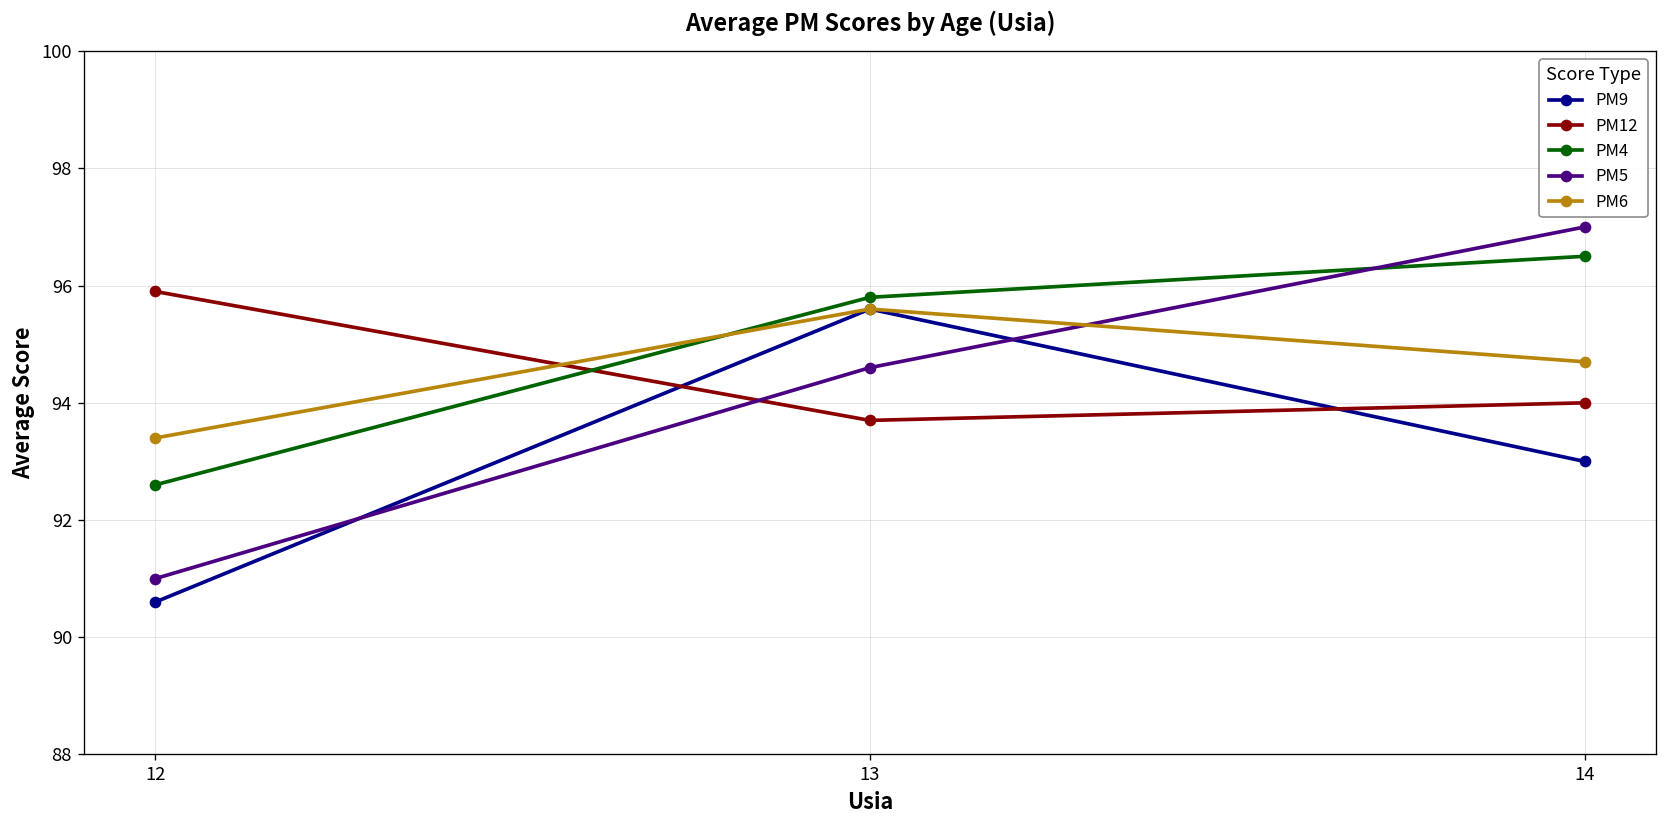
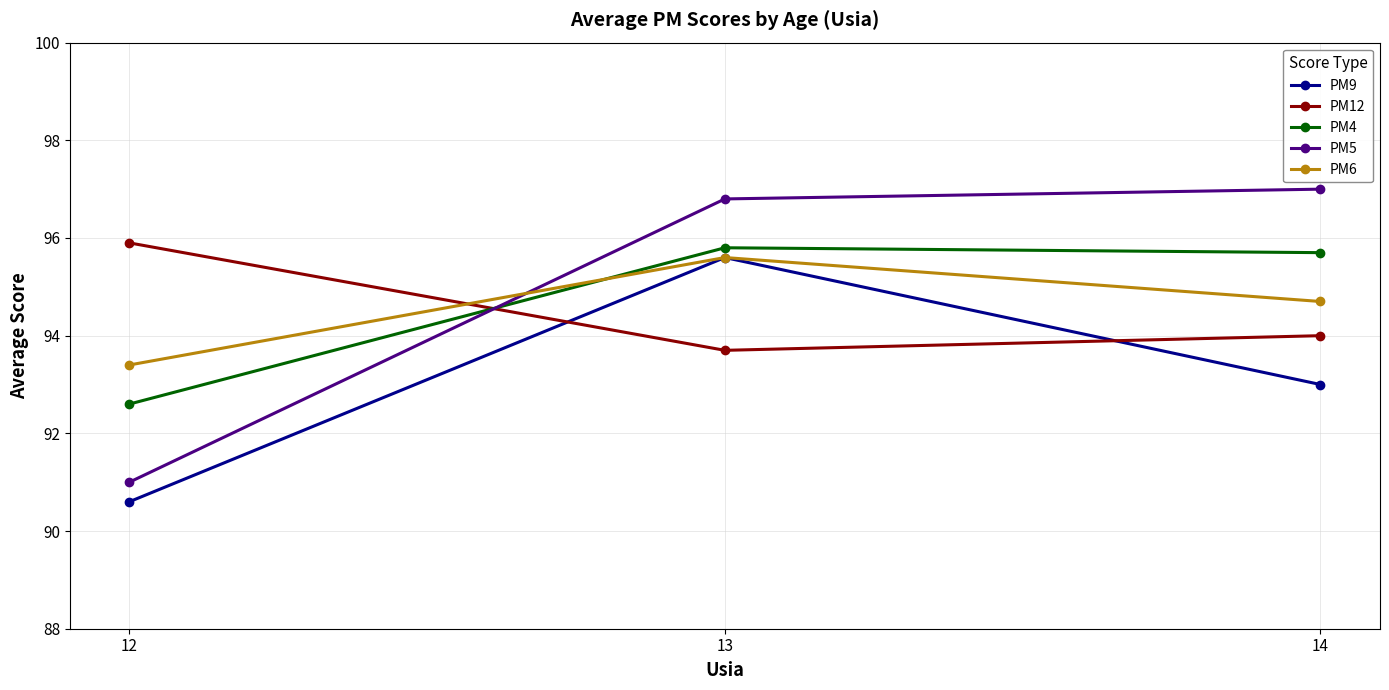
  {
    "PM9": {
      "12": 90.6,
      "14": 93.0
    },
    "PM12": {
      "12": 95.9,
      "13": 93.7,
      "14": 94.0
    },
    "PM4": {
      "12": 92.6,
      "13": 95.8,
-     "14": 96.5
+     "14": 95.7
    },
    "PM5": {
      "12": 91.0,
-     "13": 94.6,
+     "13": 96.8,
      "14": 97.0
    },
    "PM6": {
      "12": 93.4,
      "14": 94.7
    }
  }
